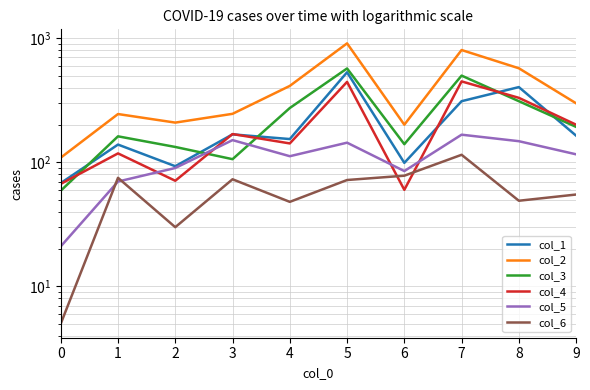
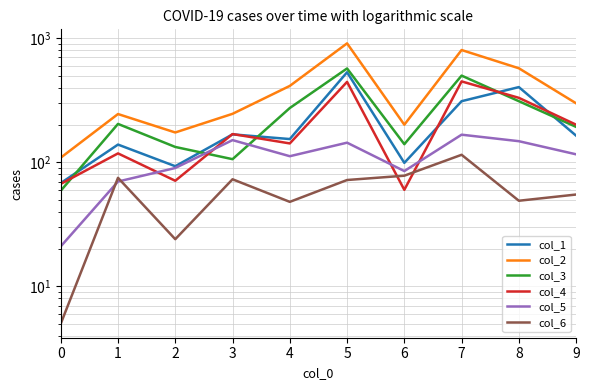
  {
    "col_1": {
      "1": 140,
      "4": 150,
      "5": 530,
      "6": 100,
      "7": 310,
      "8": 400,
      "9": 160
    },
    "col_2": {
      "0": 110,
      "1": 250,
-     "2": 210,
+     "2": 170,
      "3": 250,
      "4": 410,
      "5": 900,
      "6": 200,
      "7": 800,
      "8": 600,
      "9": 300
    },
    "col_3": {
      "0": 60,
-     "1": 160,
+     "1": 200,
      "2": 130,
      "3": 110,
      "4": 270,
      "5": 600,
      "6": 140,
      "7": 500,
      "8": 310
    },
    "col_4": {
      "1": 120,
      "2": 70,
      "4": 140,
      "5": 450,
      "6": 60,
      "7": 450,
      "8": 330
    },
    "col_5": {
      "0": 21,
      "1": 70,
      "3": 150,
      "4": 110,
      "5": 140,
      "6": 90,
      "7": 170,
      "8": 150,
      "9": 120
    },
    "col_6": {
      "0": 5,
      "1": 80,
-     "2": 30,
+     "2": 24,
      "3": 70,
      "4": 48,
      "5": 70,
      "6": 80,
      "7": 120,
      "8": 49,
      "9": 60
    }
  }
